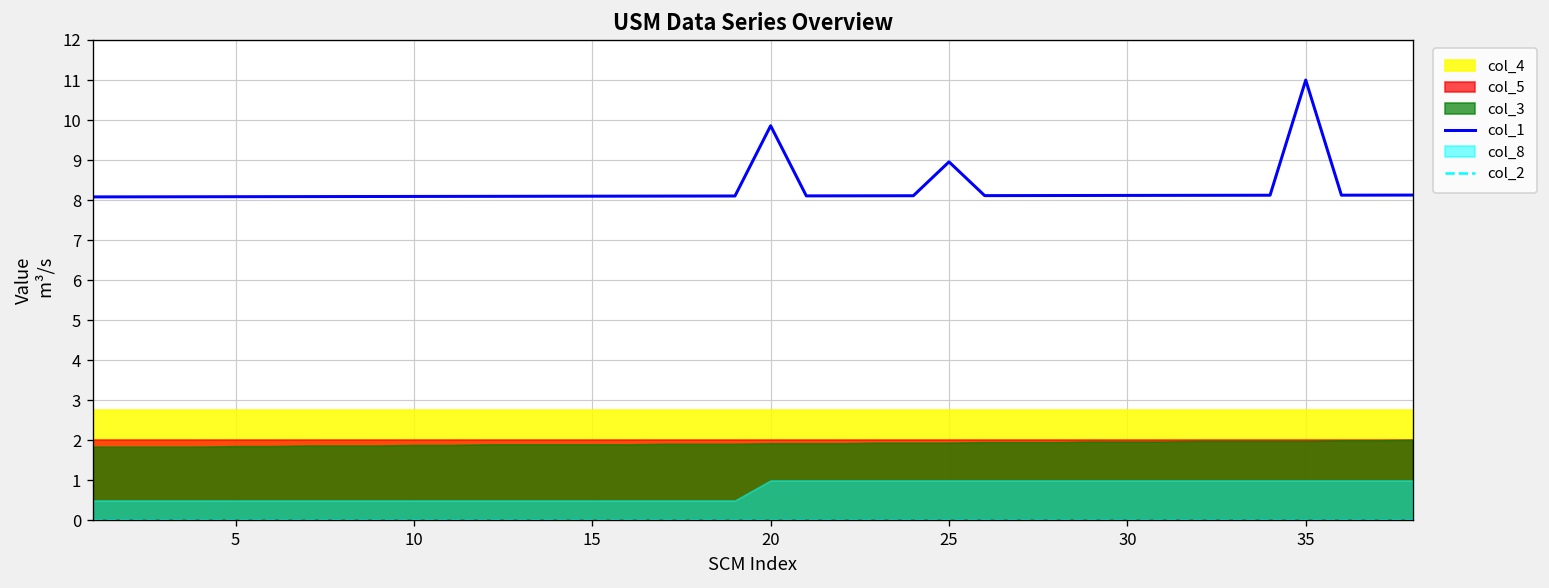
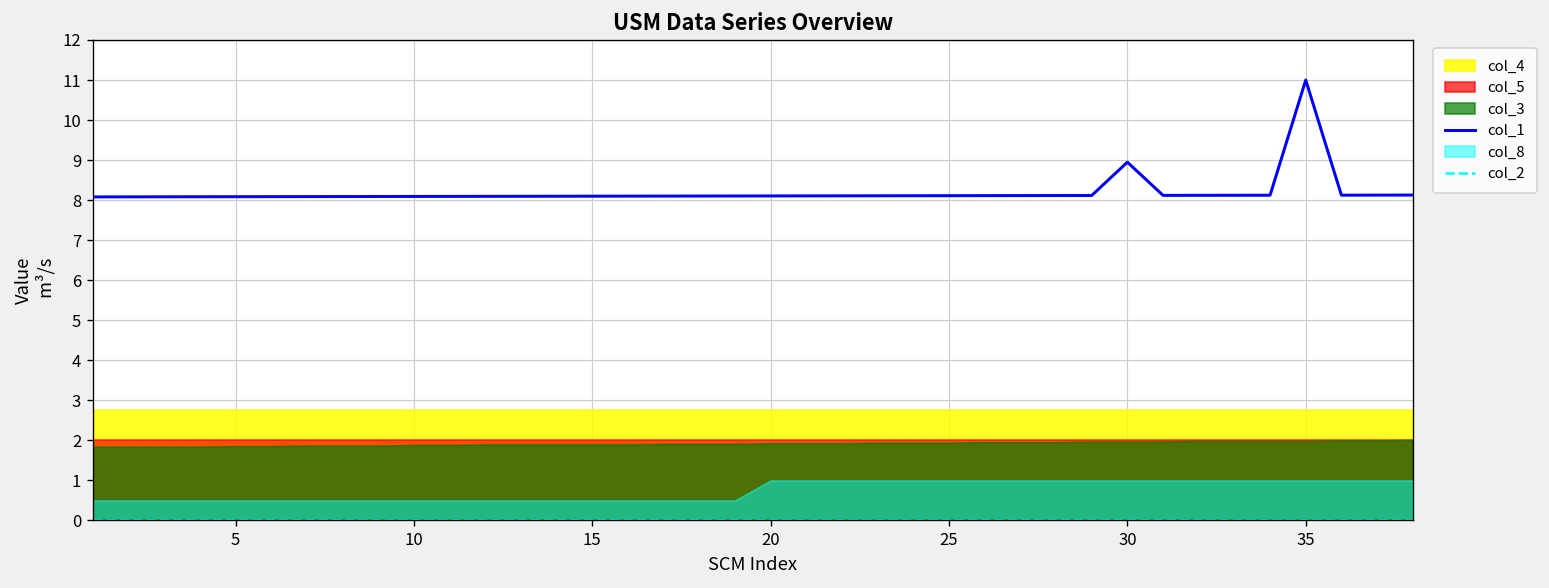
  {
    "col_1": {
      "5": 8.1,
      "10": 8.1,
      "15": 8.1,
-     "20": 9.9,
-     "25": 9.0,
-     "30": 8.1,
+     "20": 8.1,
+     "25": 8.1,
+     "30": 8.9,
      "35": 11.0
    },
    "col_4": {
      "5": 2.8,
      "10": 2.8,
      "15": 2.8,
      "20": 2.8,
      "25": 2.8,
      "30": 2.8,
      "35": 2.8
    },
    "col_5": {
      "5": 2.0,
      "10": 2.0,
      "15": 2.0
    },
    "col_3": {
      "5": 1.9,
      "10": 1.9,
      "15": 1.9
    }
  }
